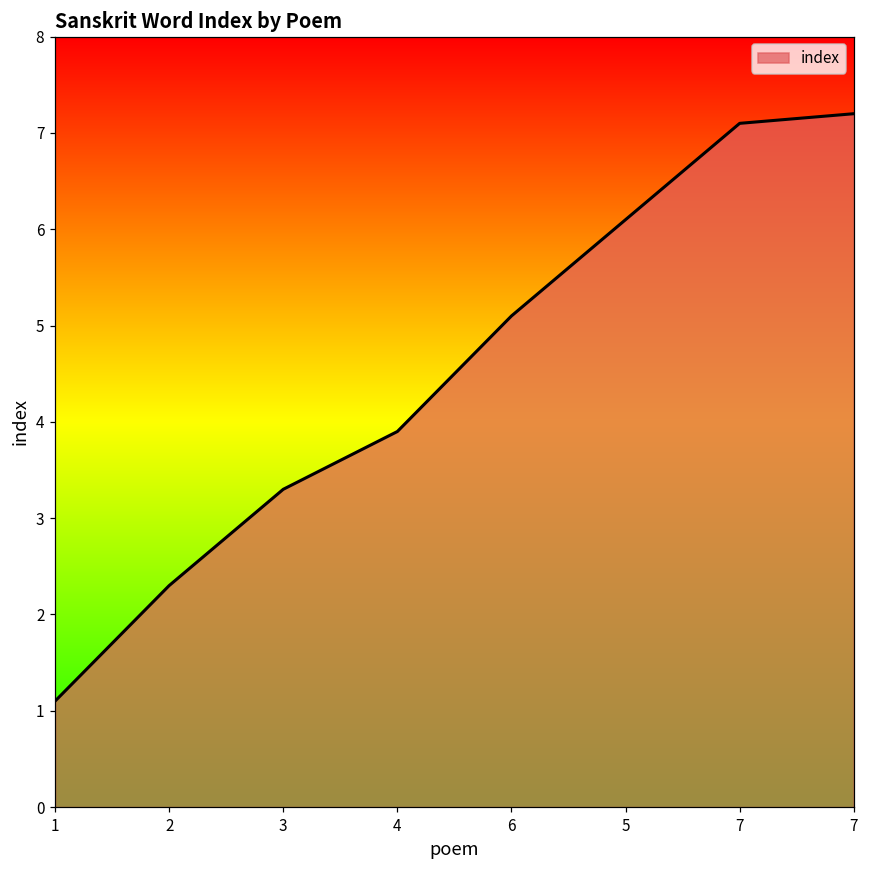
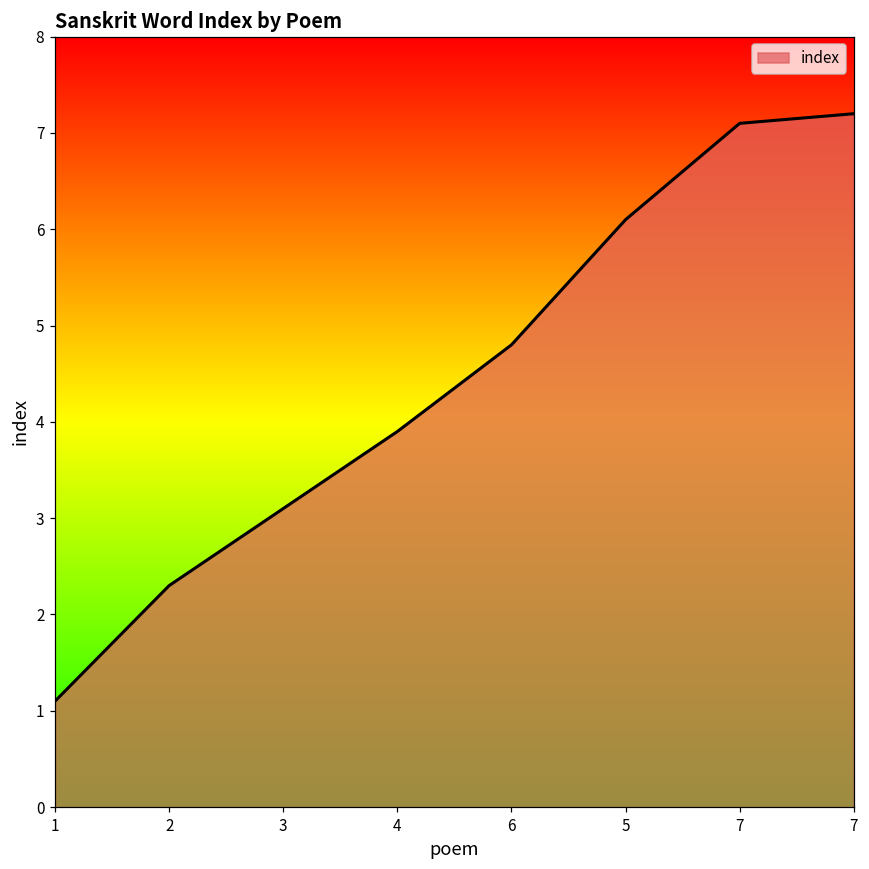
  {
    "1": 1.1,
    "2": 2.3,
-   "3": 3.3,
+   "3": 3.1,
    "4": 3.9,
-   "6": 5.1,
+   "6": 4.8,
    "5": 6.1
  }
